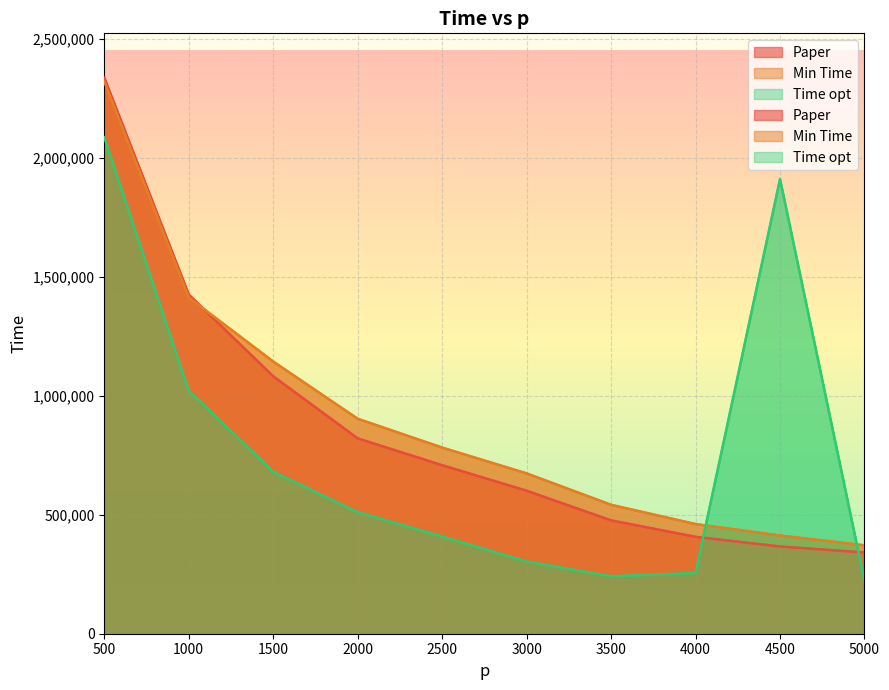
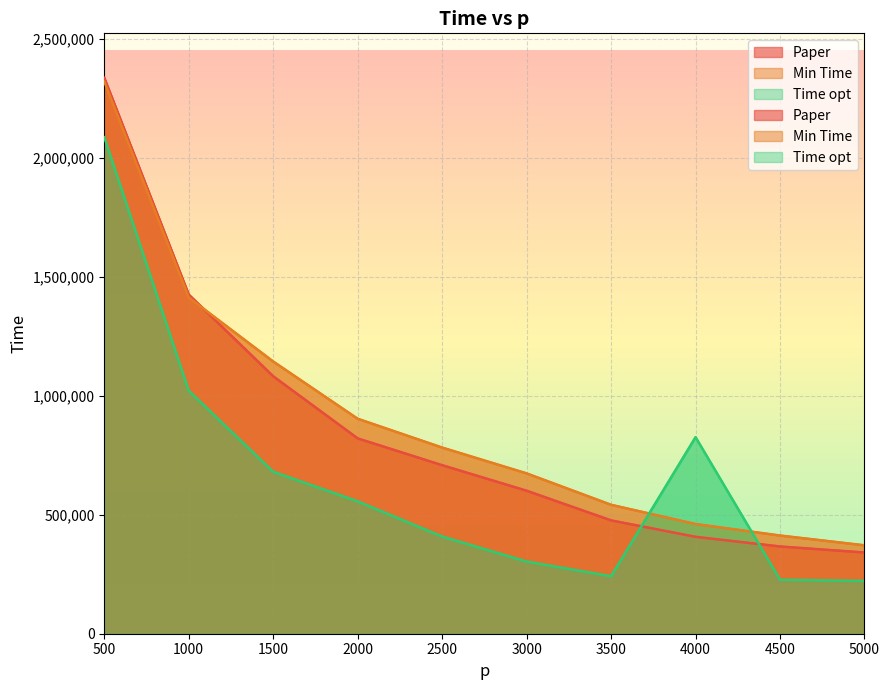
  {
    "Time opt": {
      "500": "2,090,000",
      "1000": "1,020,000",
      "1500": "680,000",
-     "2000": "510,000",
+     "2000": "560,000",
      "2500": "410,000",
      "3000": "300,000",
      "3500": "240,000",
-     "4000": "260,000",
-     "4500": "1,910,000",
+     "4000": "830,000",
+     "4500": "230,000",
      "5000": "220,000"
    }
  }
